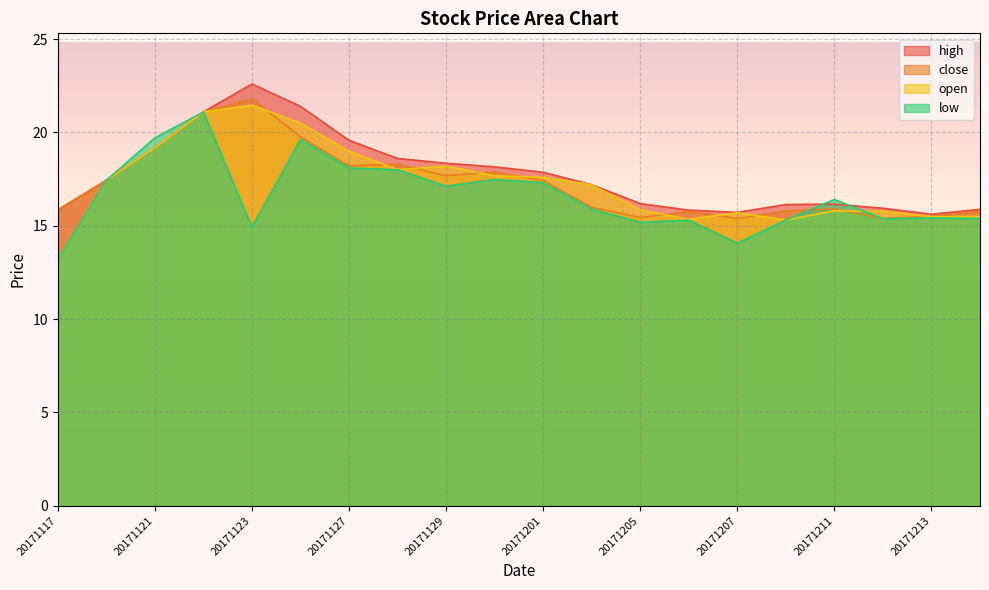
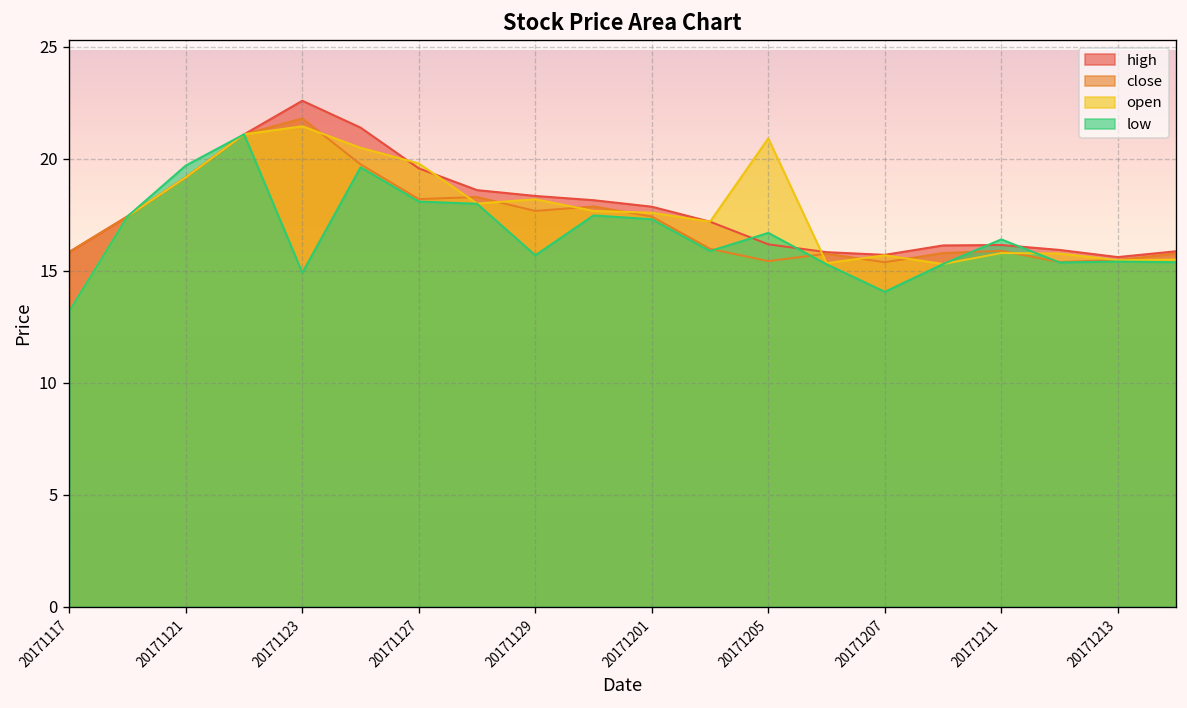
  {
    "open": {
      "20171123": 21.5,
-     "20171127": 19.0,
+     "20171127": 19.8,
      "20171129": 18.2,
      "20171201": 17.6,
-     "20171205": 15.9
+     "20171205": 20.9
    },
    "low": {
      "20171121": 19.7,
      "20171123": 14.9,
-     "20171129": 17.1,
-     "20171205": 15.2,
+     "20171129": 15.7,
+     "20171205": 16.7,
      "20171207": 14.1,
      "20171211": 16.4
    }
  }
